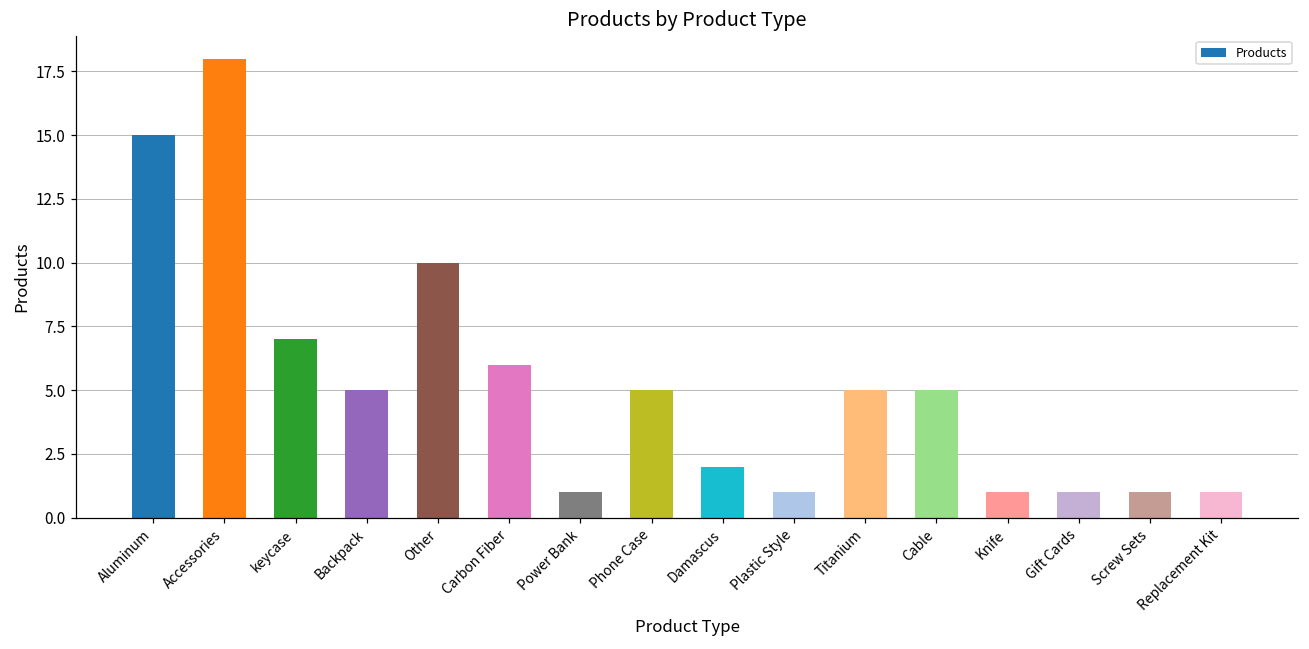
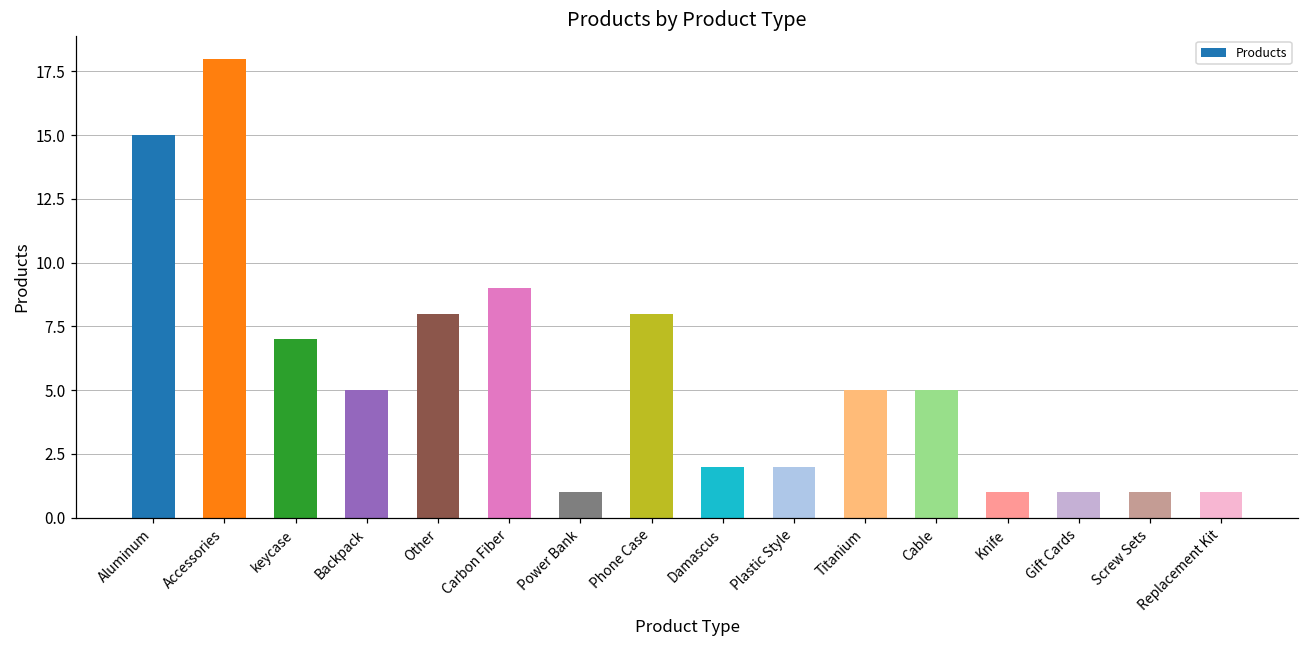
  {
    "Aluminum": 15,
    "Accessories": 18,
    "keycase": 7,
    "Backpack": 5,
-   "Other": 10,
-   "Carbon Fiber": 6,
+   "Other": 8,
+   "Carbon Fiber": 9,
    "Power Bank": 1,
-   "Phone Case": 5,
+   "Phone Case": 8,
    "Damascus": 2,
-   "Plastic Style": 1,
+   "Plastic Style": 2,
    "Titanium": 5,
    "Cable": 5,
    "Knife": 1,
    "Gift Cards": 1,
    "Screw Sets": 1,
    "Replacement Kit": 1
  }
